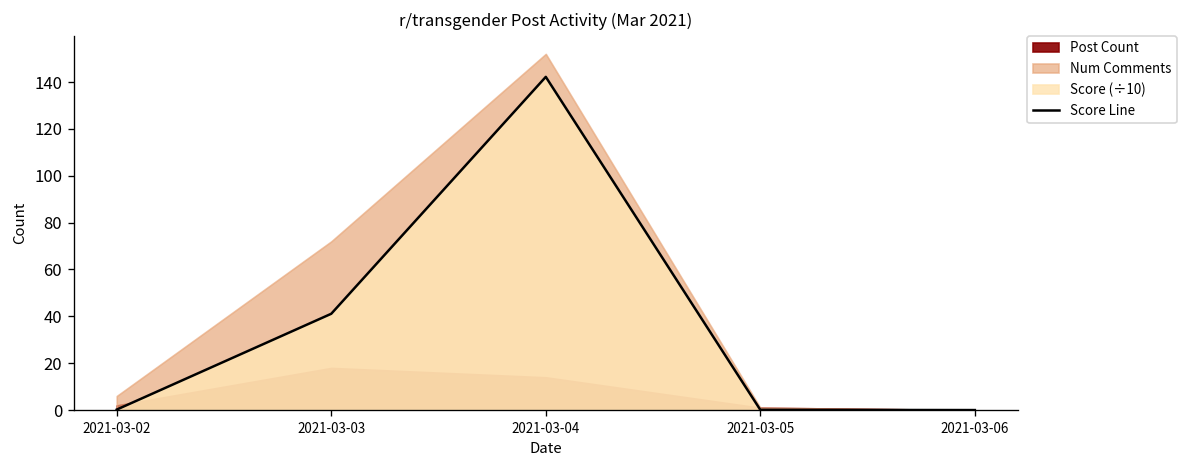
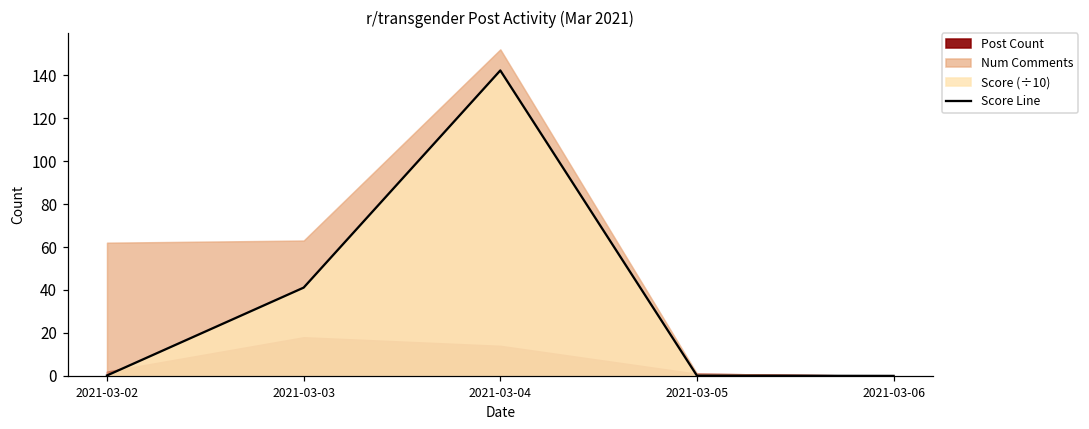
  {
    "Score (÷10)": {
      "2021-03-02": 0,
      "2021-03-03": 41,
      "2021-03-04": 142
    },
    "Post Count": {
      "2021-03-02": 2,
      "2021-03-03": 18,
      "2021-03-04": 14
    },
    "Num Comments": {
-     "2021-03-02": 6,
-     "2021-03-03": 72,
+     "2021-03-02": 62,
+     "2021-03-03": 63,
      "2021-03-04": 152
    }
  }
